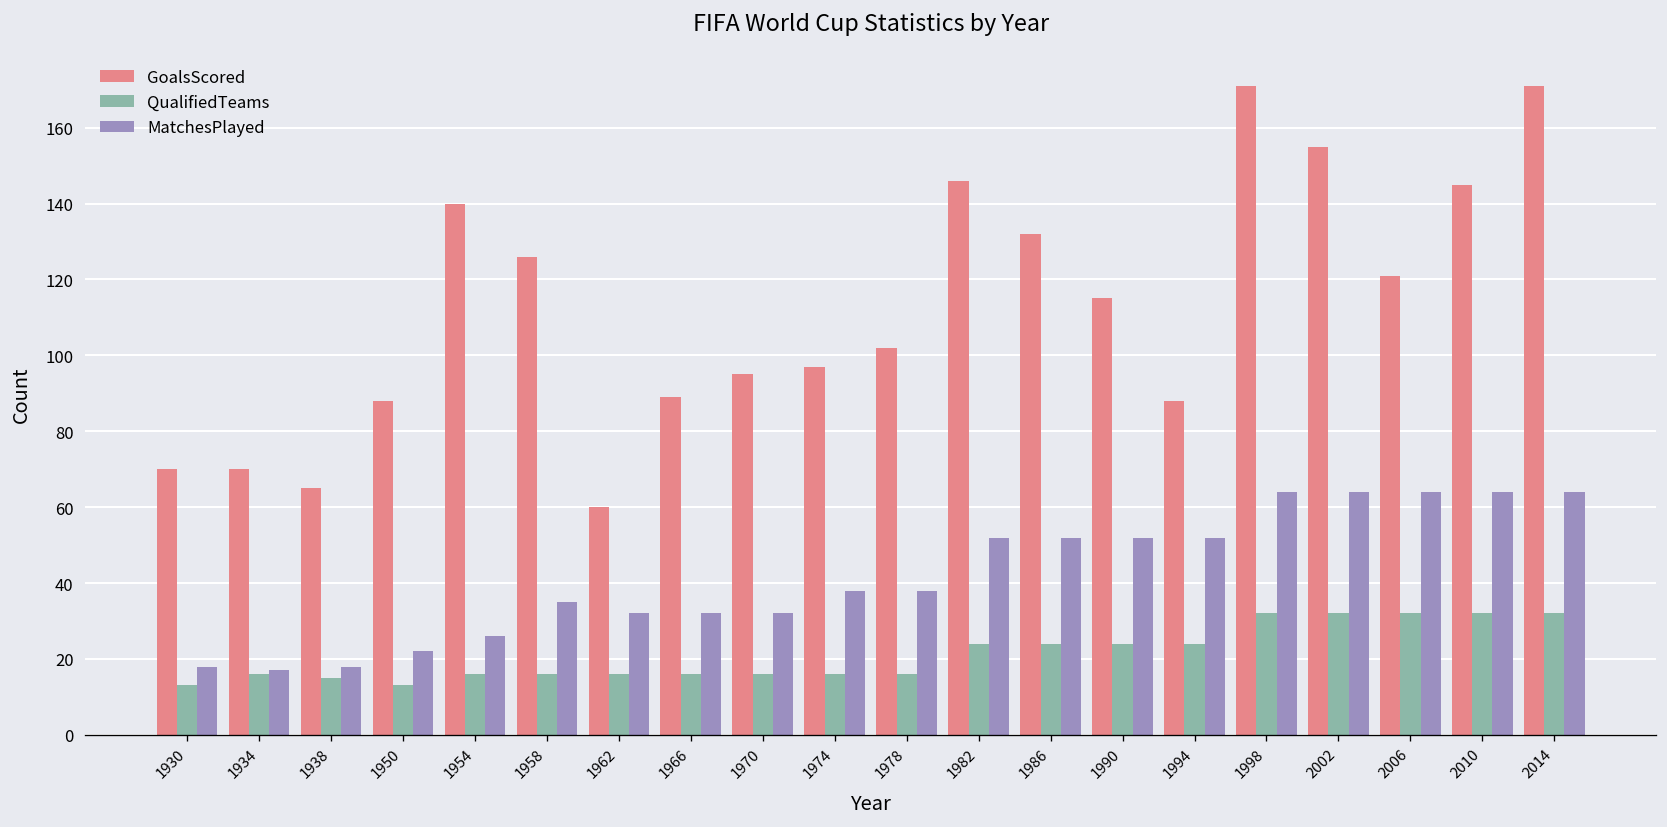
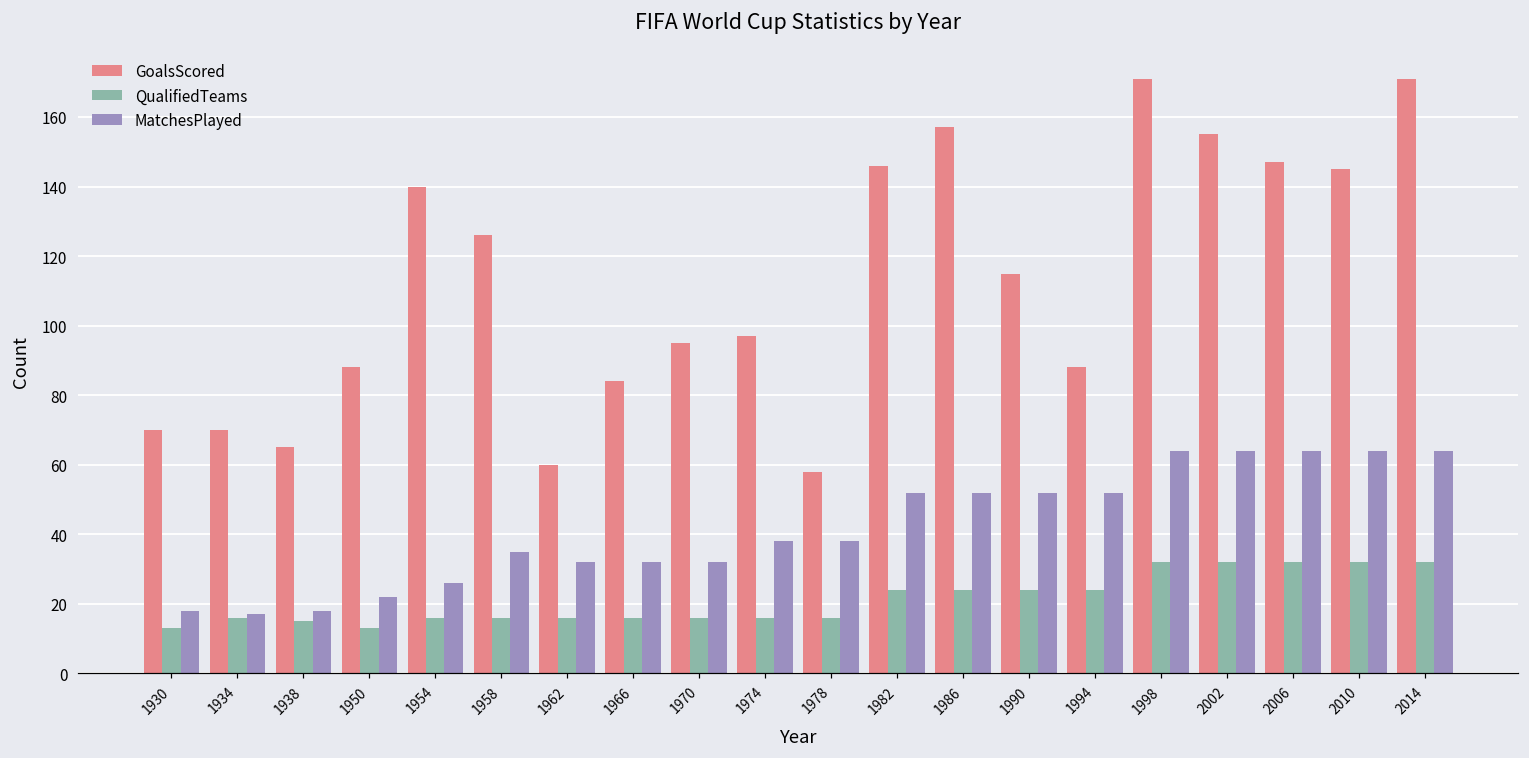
  {
    "GoalsScored": {
      "1930": 70,
      "1934": 70,
      "1938": 65,
      "1950": 88,
      "1954": 140,
      "1958": 126,
      "1962": 60,
-     "1966": 89,
+     "1966": 84,
      "1970": 95,
      "1974": 97,
-     "1978": 102,
+     "1978": 58,
      "1982": 146,
-     "1986": 132,
+     "1986": 157,
      "1990": 115,
      "1994": 88,
      "1998": 171,
      "2002": 155,
-     "2006": 121,
+     "2006": 147,
      "2010": 145,
      "2014": 171
    }
  }
